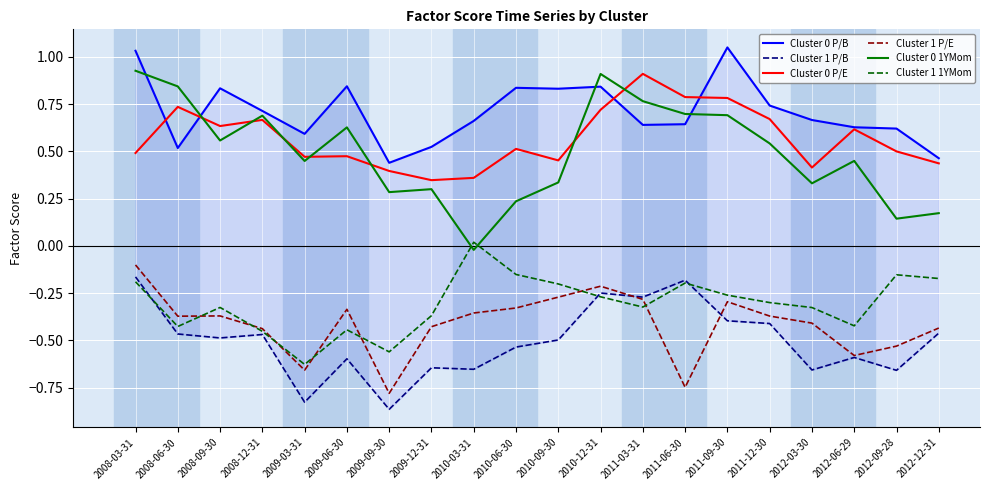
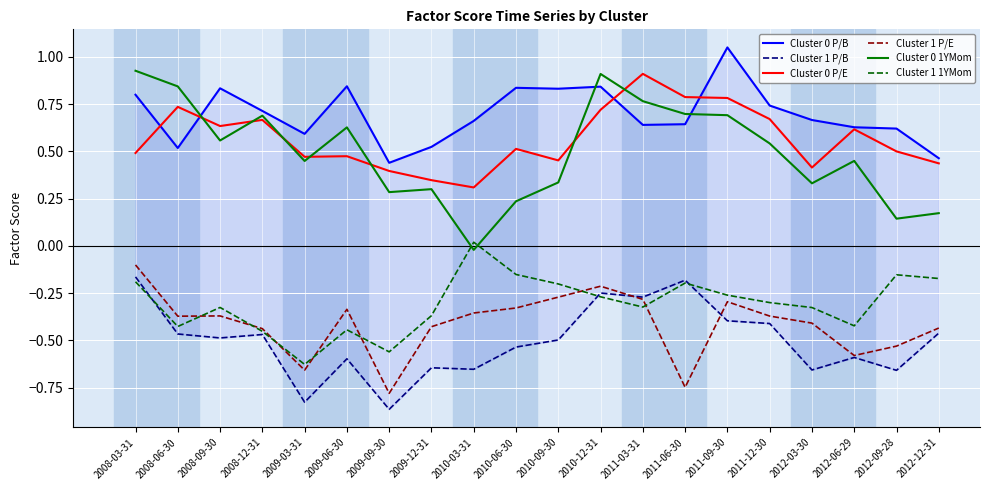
  {
    "Cluster 0 P/B": {
-     "2008-03-31": 1.03,
+     "2008-03-31": 0.80,
      "2008-06-30": 0.52,
      "2008-09-30": 0.83,
      "2008-12-31": 0.71,
      "2009-03-31": 0.59,
      "2009-06-30": 0.84,
      "2009-09-30": 0.44,
      "2009-12-31": 0.52,
      "2010-03-31": 0.66,
      "2010-06-30": 0.84,
      "2010-09-30": 0.83,
      "2010-12-31": 0.84,
      "2011-03-31": 0.64,
      "2011-06-30": 0.64,
      "2011-09-30": 1.05,
      "2011-12-30": 0.74,
      "2012-03-30": 0.67,
      "2012-09-28": 0.62,
      "2012-12-31": 0.46
    },
    "Cluster 1 P/B": {
      "2008-03-31": -0.16,
      "2008-06-30": -0.47,
      "2008-09-30": -0.49,
      "2008-12-31": -0.47,
      "2009-03-31": -0.83,
      "2009-06-30": -0.60,
      "2009-09-30": -0.86,
      "2009-12-31": -0.64,
      "2010-03-31": -0.65,
      "2010-06-30": -0.53,
      "2010-09-30": -0.50,
      "2010-12-31": -0.25,
      "2011-06-30": -0.18,
      "2011-09-30": -0.40,
      "2011-12-30": -0.41,
      "2012-03-30": -0.66,
      "2012-09-28": -0.66,
      "2012-12-31": -0.46
    },
    "Cluster 0 P/E": {
      "2008-03-31": 0.49,
      "2008-06-30": 0.74,
      "2008-09-30": 0.63,
      "2008-12-31": 0.67,
      "2009-03-31": 0.47,
      "2009-06-30": 0.47,
      "2009-09-30": 0.40,
      "2009-12-31": 0.35,
-     "2010-03-31": 0.36,
+     "2010-03-31": 0.31,
      "2010-06-30": 0.51,
      "2010-09-30": 0.45,
      "2010-12-31": 0.72,
      "2011-03-31": 0.91,
      "2011-06-30": 0.79,
      "2011-09-30": 0.78,
      "2011-12-30": 0.67,
      "2012-03-30": 0.41,
      "2012-09-28": 0.50,
      "2012-12-31": 0.44
    },
    "Cluster 1 P/E": {
      "2008-03-31": -0.10,
      "2008-06-30": -0.37,
      "2008-09-30": -0.37,
      "2008-12-31": -0.44,
      "2009-03-31": -0.66,
      "2009-06-30": -0.34,
      "2009-09-30": -0.78,
      "2009-12-31": -0.43,
      "2010-03-31": -0.35,
      "2010-06-30": -0.33,
      "2010-09-30": -0.27,
      "2010-12-31": -0.21,
      "2011-06-30": -0.75,
      "2011-09-30": -0.30,
      "2011-12-30": -0.37,
      "2012-03-30": -0.41,
      "2012-09-28": -0.53,
      "2012-12-31": -0.43
    }
  }
